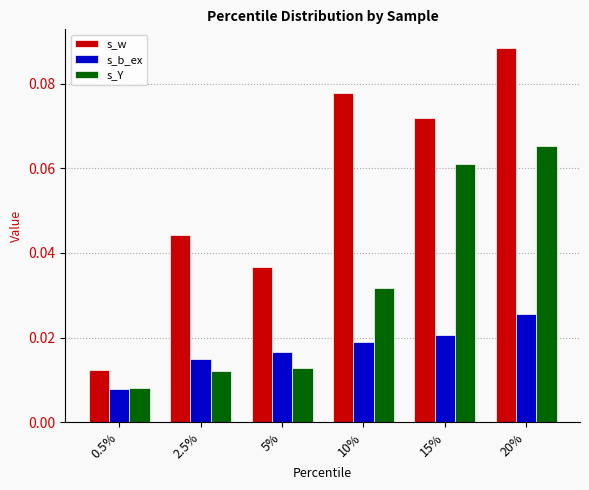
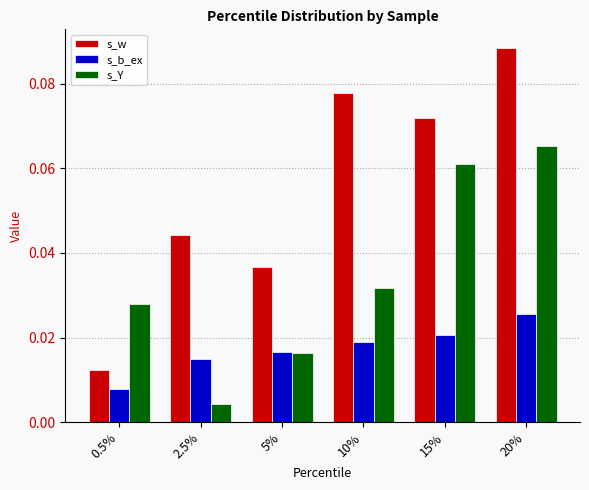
  {
    "s_w": {
      "0.5%": 0.012,
      "2.5%": 0.044,
      "5%": 0.037,
      "10%": 0.078,
      "15%": 0.072,
      "20%": 0.088
    },
    "s_b_ex": {
      "0.5%": 0.008,
      "2.5%": 0.015,
      "5%": 0.016,
      "10%": 0.019,
      "15%": 0.021,
      "20%": 0.026
    },
    "s_Y": {
-     "0.5%": 0.008,
-     "2.5%": 0.012,
-     "5%": 0.013,
+     "0.5%": 0.028,
+     "2.5%": 0.004,
+     "5%": 0.016,
      "10%": 0.032,
      "15%": 0.061,
      "20%": 0.065
    }
  }
